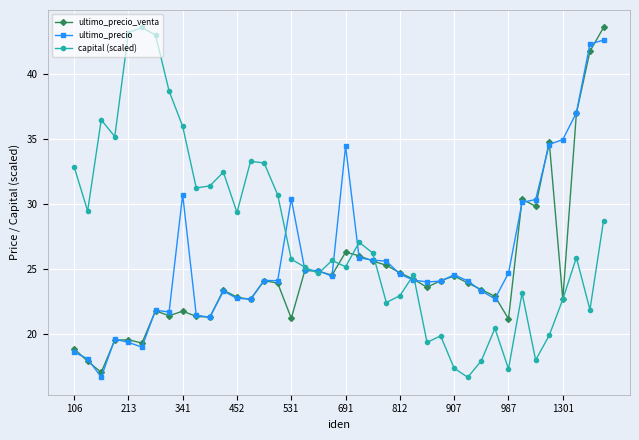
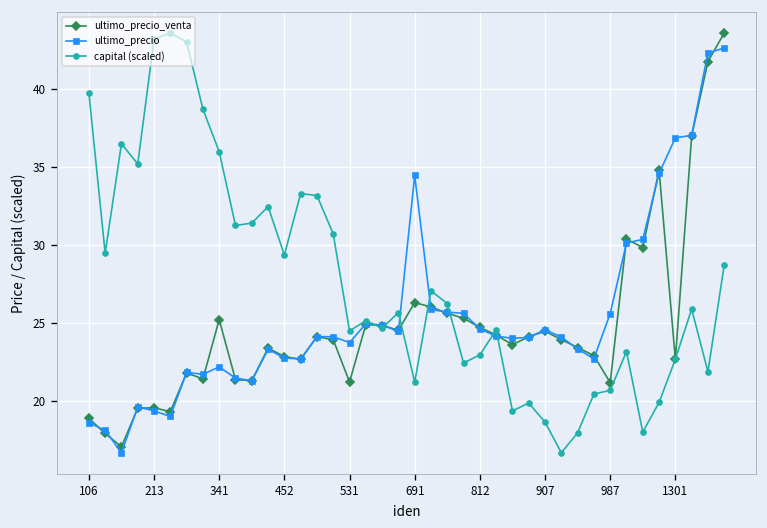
  {
    "ultimo_precio_venta": {
      "106": 18.9,
      "213": 19.6,
-     "341": 21.8,
+     "341": 25.2,
      "531": 21.2,
      "691": 26.3,
      "987": 21.2
    },
    "ultimo_precio": {
      "106": 18.6,
      "213": 19.4,
-     "341": 30.7,
-     "531": 30.4,
+     "341": 22.2,
+     "531": 23.7,
      "691": 34.5,
-     "987": 24.7,
-     "1301": 35.0
+     "987": 25.6,
+     "1301": 36.9
    },
    "capital (scaled)": {
-     "106": 32.9,
+     "106": 39.7,
      "341": 36.0,
      "452": 29.4,
-     "531": 25.8,
-     "691": 25.2,
+     "531": 24.5,
+     "691": 21.2,
      "812": 23.0,
-     "907": 17.4,
-     "987": 17.3
+     "907": 18.6,
+     "987": 20.7
    }
  }
